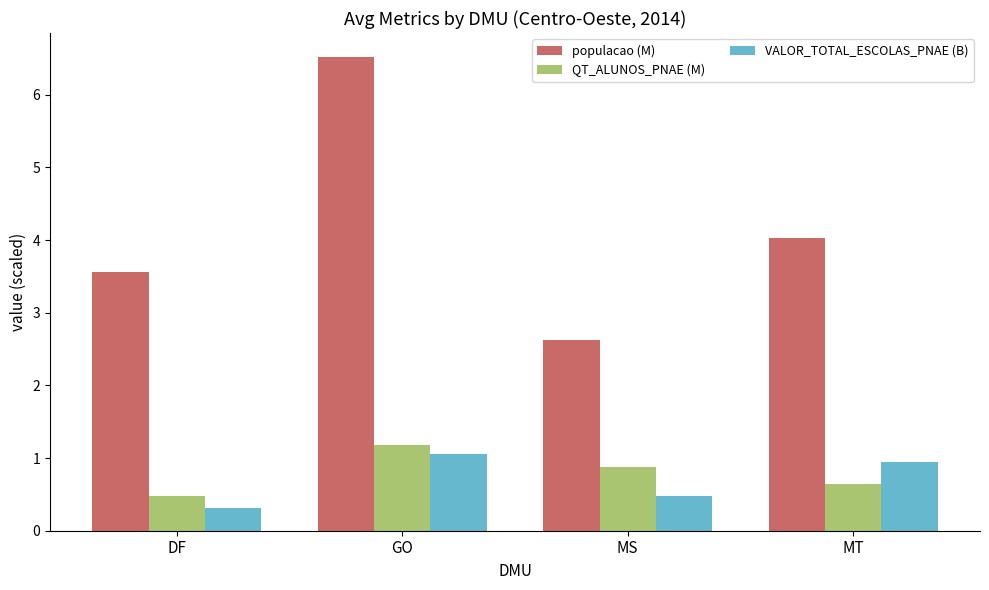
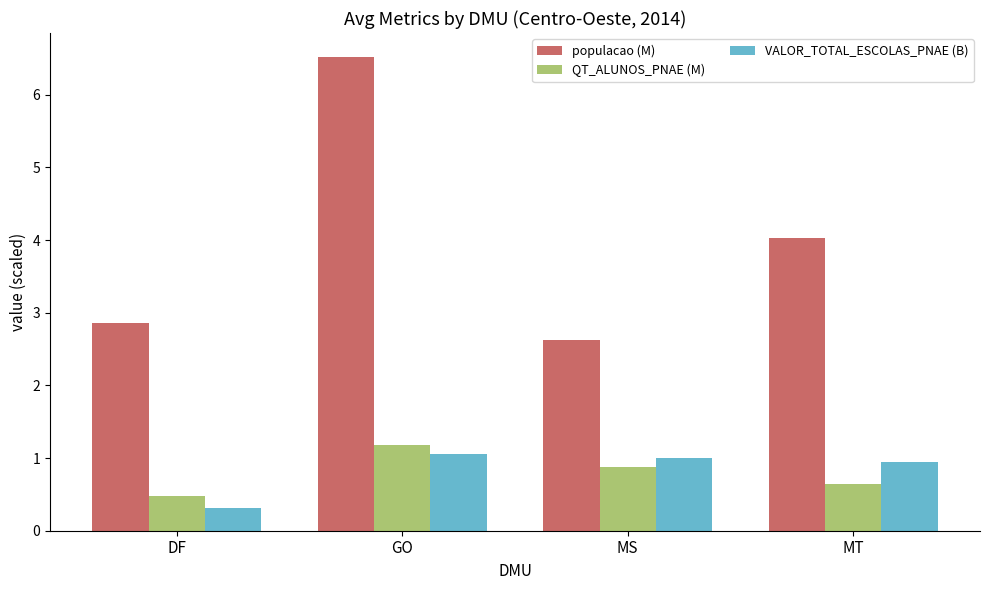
  {
    "populacao (M)": {
-     "DF": 3.6,
+     "DF": 2.9,
      "GO": 6.5,
      "MS": 2.6,
      "MT": 4.0
    },
    "QT_ALUNOS_PNAE (M)": {
      "DF": 0.5,
      "GO": 1.2,
      "MS": 0.9,
      "MT": 0.6
    },
    "VALOR_TOTAL_ESCOLAS_PNAE (B)": {
      "DF": 0.3,
      "GO": 1.1,
-     "MS": 0.5,
+     "MS": 1.0,
      "MT": 0.9
    }
  }
